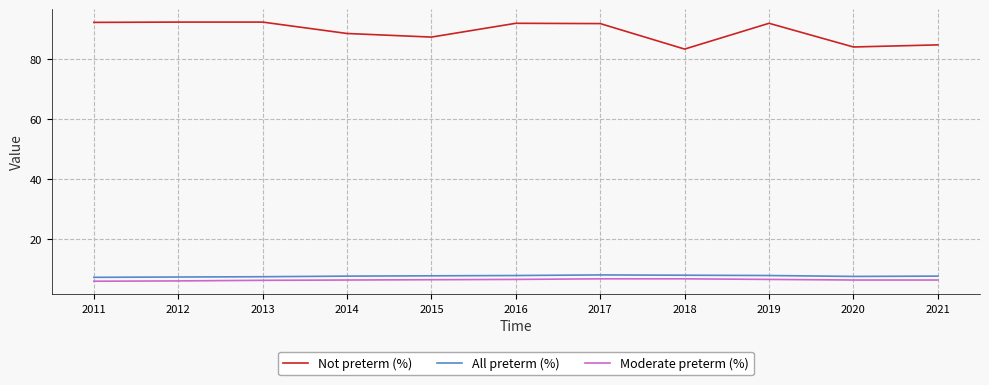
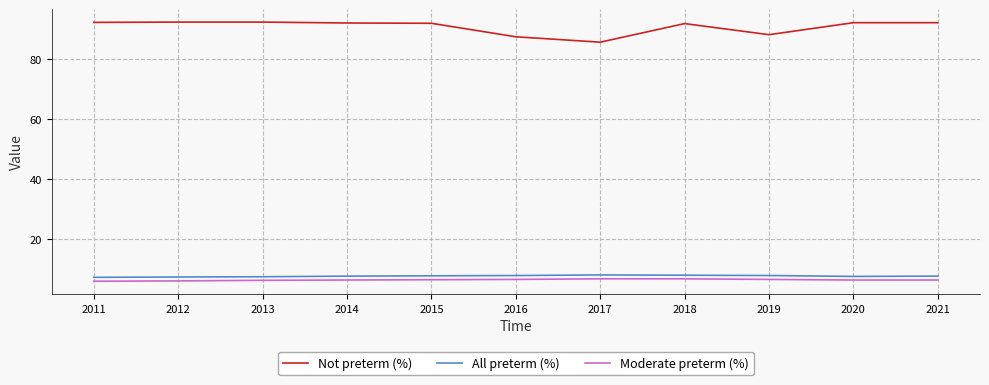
  {
    "Not preterm (%)": {
      "2011": 92,
      "2012": 92,
      "2013": 92,
-     "2014": 89,
-     "2015": 87,
-     "2016": 92,
-     "2017": 92,
-     "2018": 83,
-     "2019": 92,
-     "2020": 84,
-     "2021": 85
+     "2014": 92,
+     "2015": 92,
+     "2016": 87,
+     "2017": 86,
+     "2018": 92,
+     "2019": 88,
+     "2020": 92,
+     "2021": 92
    },
    "All preterm (%)": {
      "2011": 7,
      "2012": 7,
      "2013": 7,
      "2014": 8,
      "2015": 8,
      "2016": 8,
      "2017": 8,
      "2018": 8,
      "2019": 8,
      "2020": 8,
      "2021": 8
    },
    "Moderate preterm (%)": {
      "2011": 6,
      "2012": 6,
      "2013": 6,
      "2014": 6,
      "2015": 6,
      "2016": 7,
      "2017": 7,
      "2018": 7,
      "2019": 7,
      "2020": 6,
      "2021": 6
    }
  }
